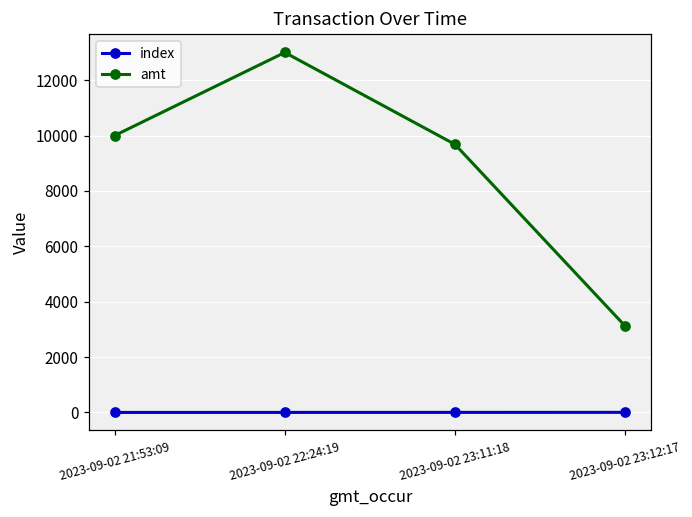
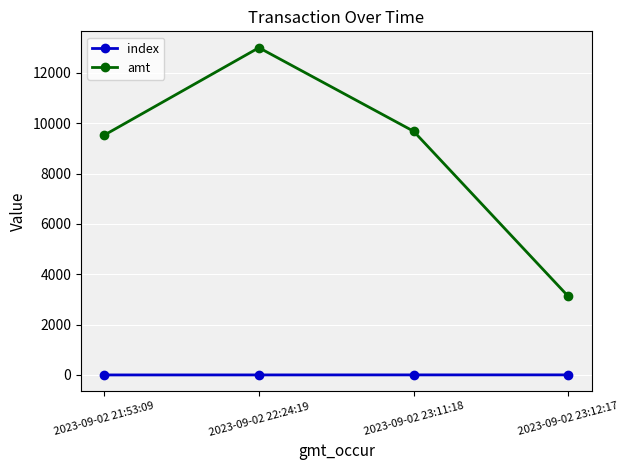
  {
    "index": {
      "2023-09-02 21:53:09": 0,
      "2023-09-02 22:24:19": 0,
      "2023-09-02 23:11:18": 0,
      "2023-09-02 23:12:17": 0
    },
    "amt": {
-     "2023-09-02 21:53:09": 10000,
+     "2023-09-02 21:53:09": 9500,
      "2023-09-02 22:24:19": 13000,
      "2023-09-02 23:11:18": 9700,
      "2023-09-02 23:12:17": 3100
    }
  }
